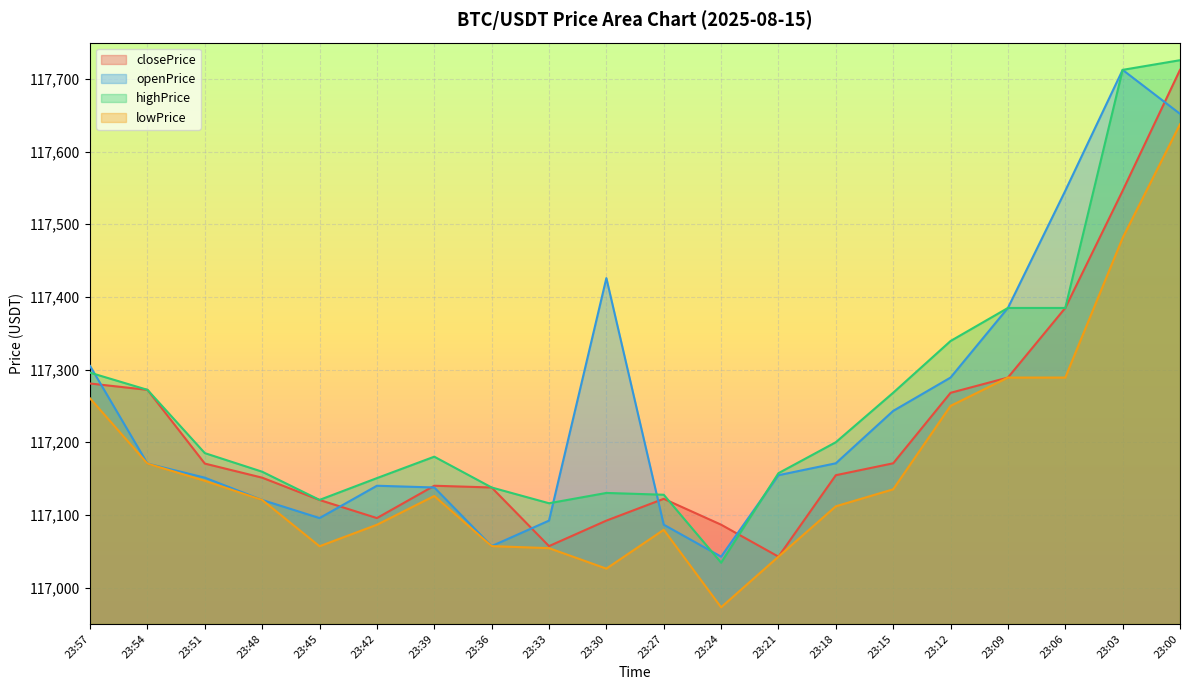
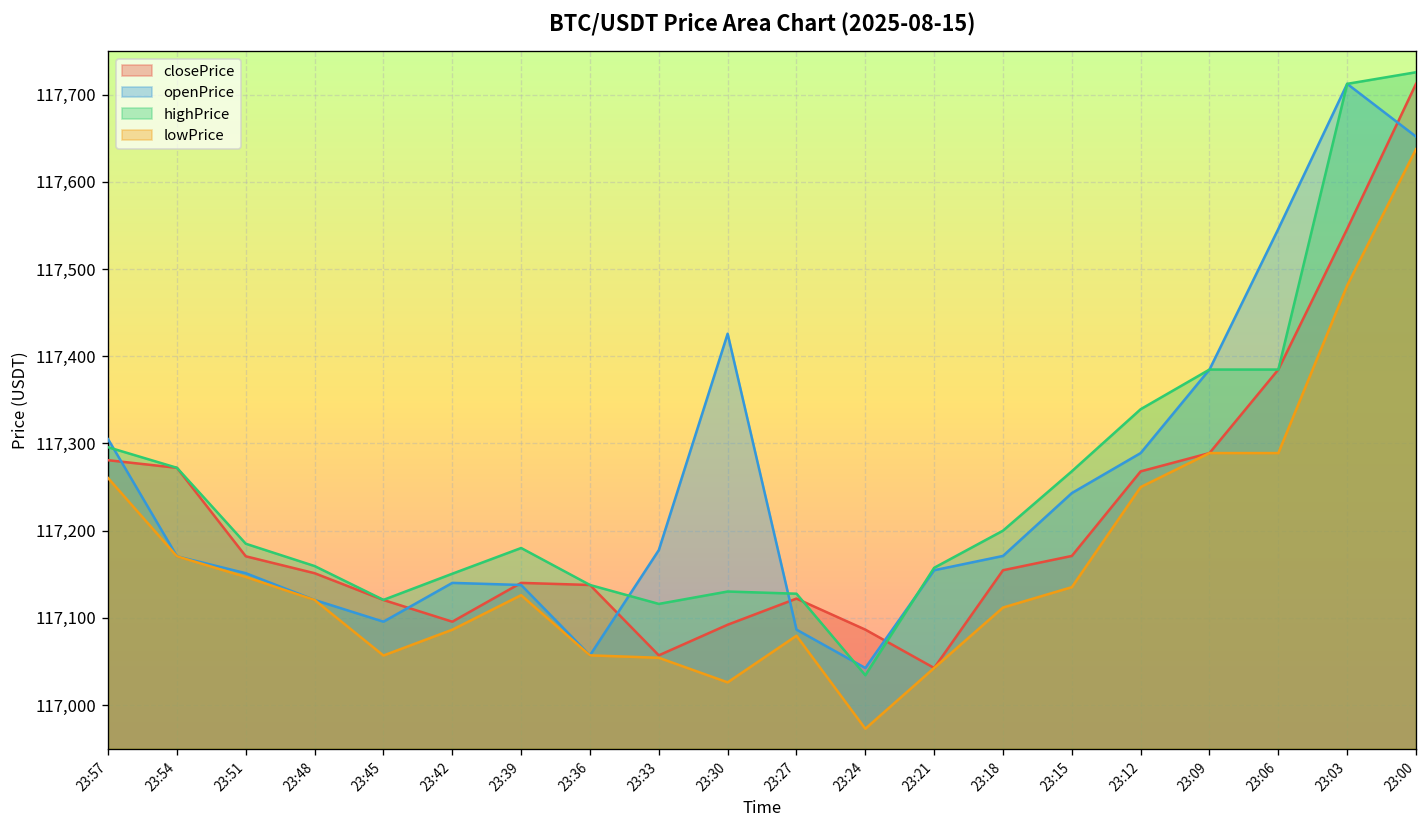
  {
    "openPrice": {
      "23:57": "117,300",
      "23:51": "117,150",
      "23:45": "117,100",
      "23:42": "117,140",
-     "23:33": "117,090",
+     "23:33": "117,180",
      "23:30": "117,430",
      "23:27": "117,090",
      "23:24": "117,040",
      "23:18": "117,170",
      "23:15": "117,240",
      "23:12": "117,290",
      "23:06": "117,550",
      "23:00": "117,650"
    },
    "highPrice": {
      "23:57": "117,300",
      "23:51": "117,190",
      "23:48": "117,160",
      "23:42": "117,150",
      "23:39": "117,180",
      "23:33": "117,120",
      "23:30": "117,130",
      "23:27": "117,130",
      "23:24": "117,030",
      "23:18": "117,200",
      "23:15": "117,270",
      "23:12": "117,340",
      "23:00": "117,730"
    }
  }
